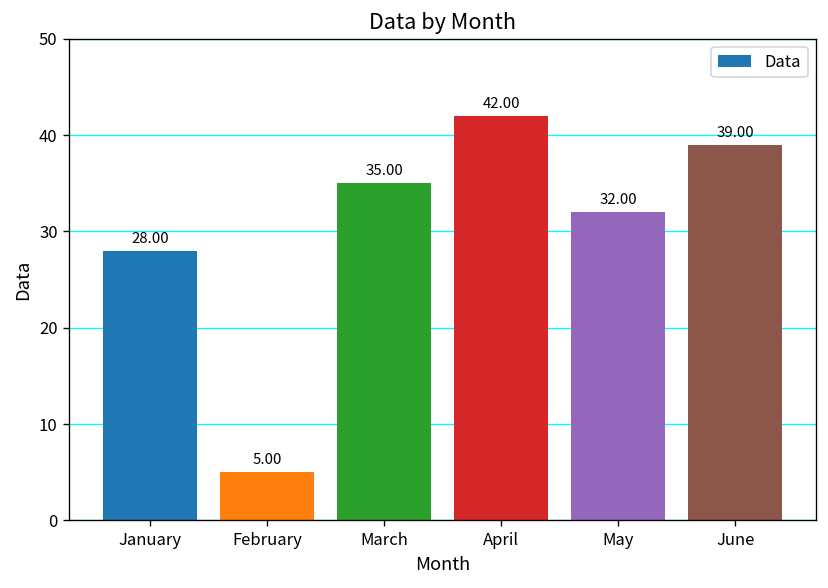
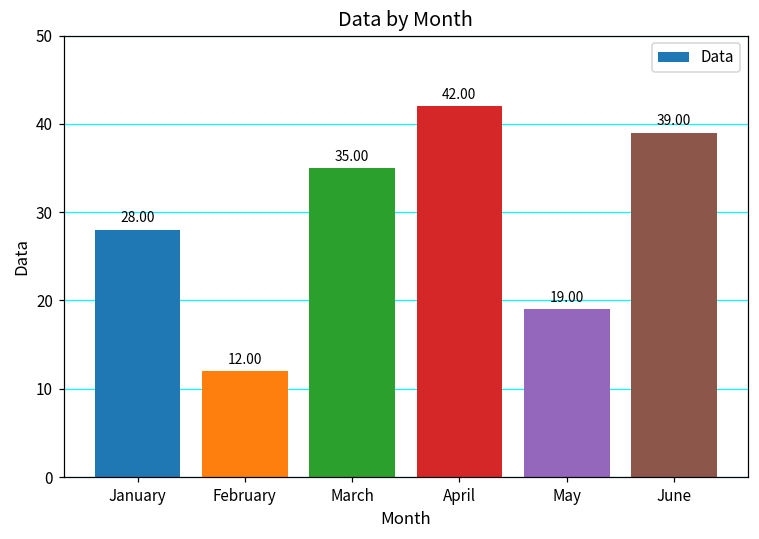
  {
    "January": 28.00,
-   "February": 5.00,
+   "February": 12.00,
    "March": 35.00,
    "April": 42.00,
-   "May": 32.00,
+   "May": 19.00,
    "June": 39.00
  }
